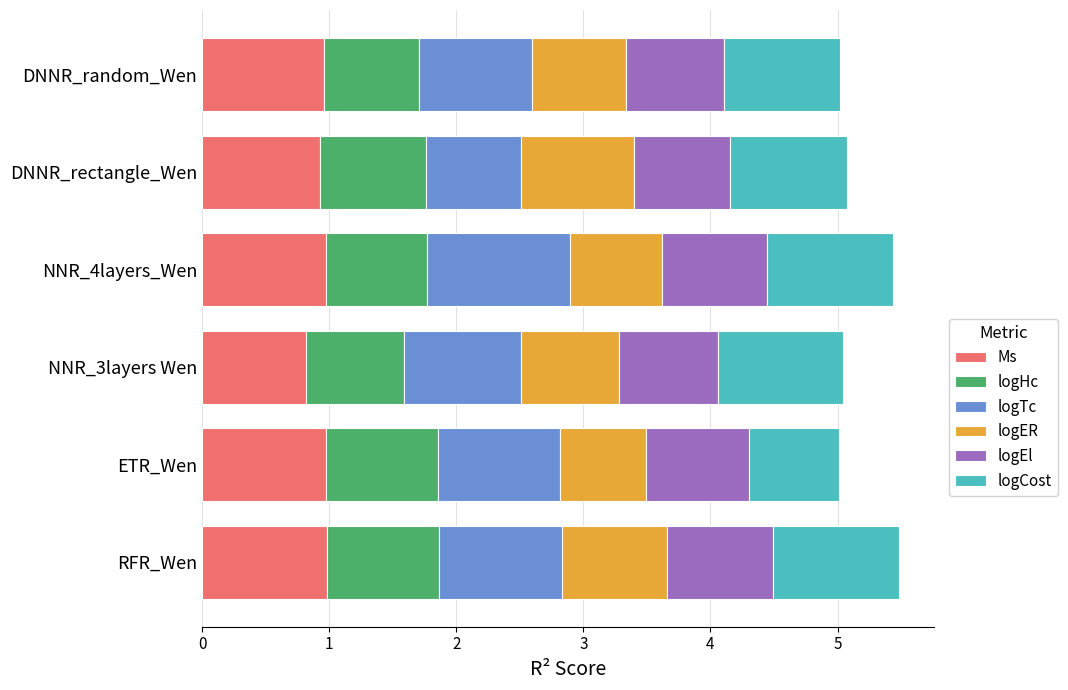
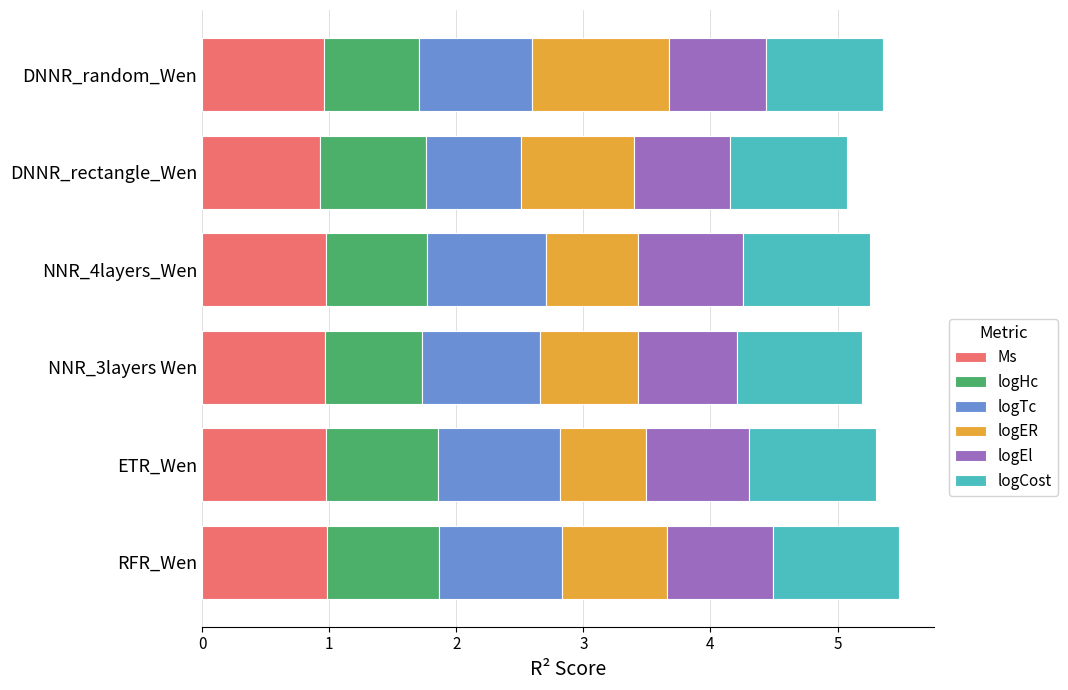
  {
    "Ms": {
      "DNNR_random_Wen": 0.96,
      "DNNR_rectangle_Wen": 0.93,
      "NNR_4layers_Wen": 0.98,
-     "NNR_3layers Wen": 0.82,
+     "NNR_3layers Wen": 0.97,
      "ETR_Wen": 0.98,
      "RFR_Wen": 0.98
    },
    "logHc": {
      "DNNR_random_Wen": 0.75,
      "DNNR_rectangle_Wen": 0.84,
      "NNR_4layers_Wen": 0.79,
      "NNR_3layers Wen": 0.77,
      "ETR_Wen": 0.88,
      "RFR_Wen": 0.89
    },
    "logTc": {
      "DNNR_random_Wen": 0.89,
      "DNNR_rectangle_Wen": 0.74,
-     "NNR_4layers_Wen": 1.13,
+     "NNR_4layers_Wen": 0.94,
      "NNR_3layers Wen": 0.92,
      "ETR_Wen": 0.96,
      "RFR_Wen": 0.96
    },
    "logER": {
-     "DNNR_random_Wen": 0.74,
+     "DNNR_random_Wen": 1.08,
      "DNNR_rectangle_Wen": 0.89,
      "NNR_4layers_Wen": 0.73,
      "NNR_3layers Wen": 0.77,
      "ETR_Wen": 0.68,
      "RFR_Wen": 0.83
    },
    "logEl": {
      "DNNR_random_Wen": 0.77,
      "DNNR_rectangle_Wen": 0.75,
      "NNR_4layers_Wen": 0.83,
      "NNR_3layers Wen": 0.78,
      "ETR_Wen": 0.81,
      "RFR_Wen": 0.83
    },
    "logCost": {
      "DNNR_random_Wen": 0.91,
      "DNNR_rectangle_Wen": 0.92,
      "NNR_4layers_Wen": 0.99,
      "NNR_3layers Wen": 0.99,
-     "ETR_Wen": 0.71,
+     "ETR_Wen": 1.00,
      "RFR_Wen": 1.00
    }
  }
